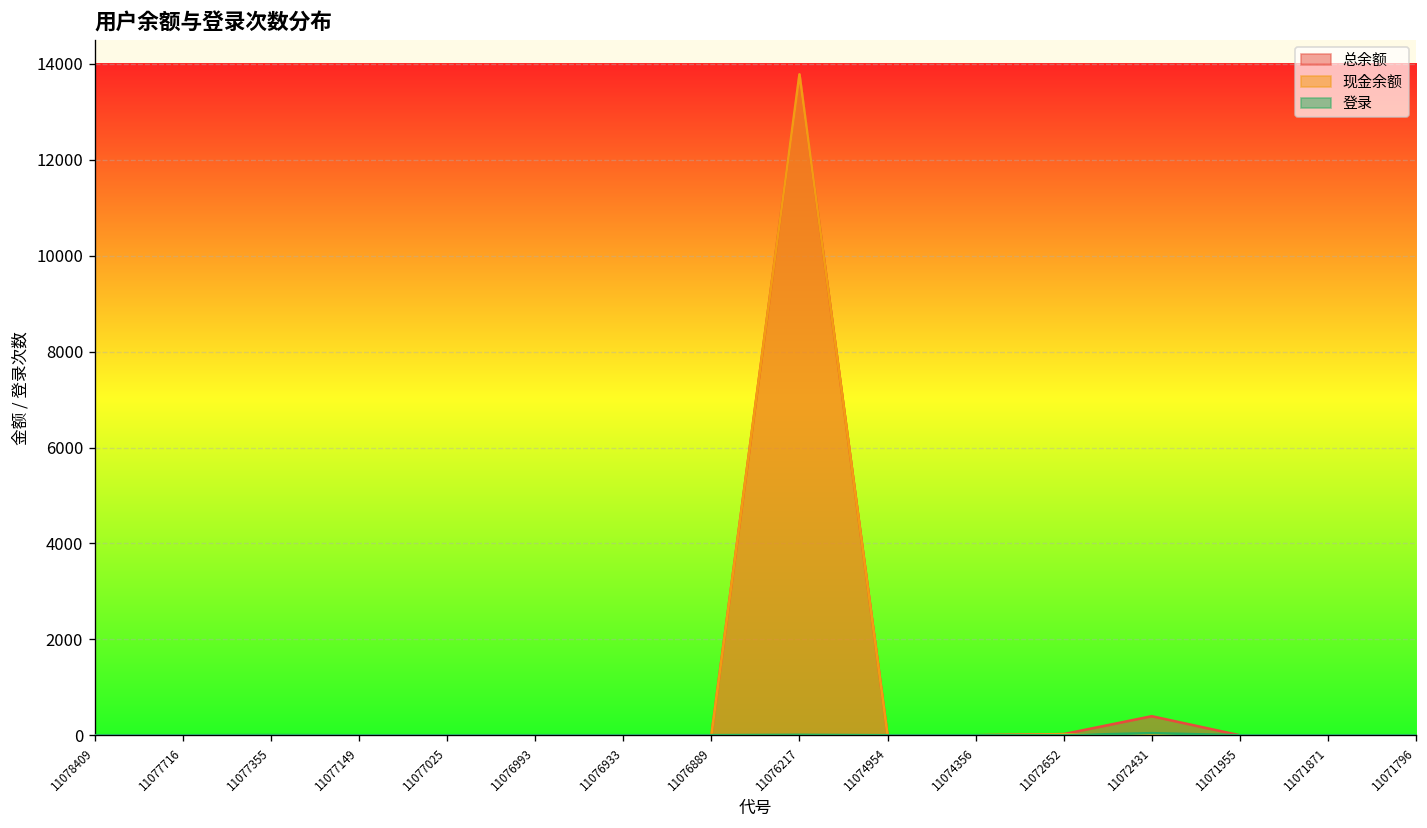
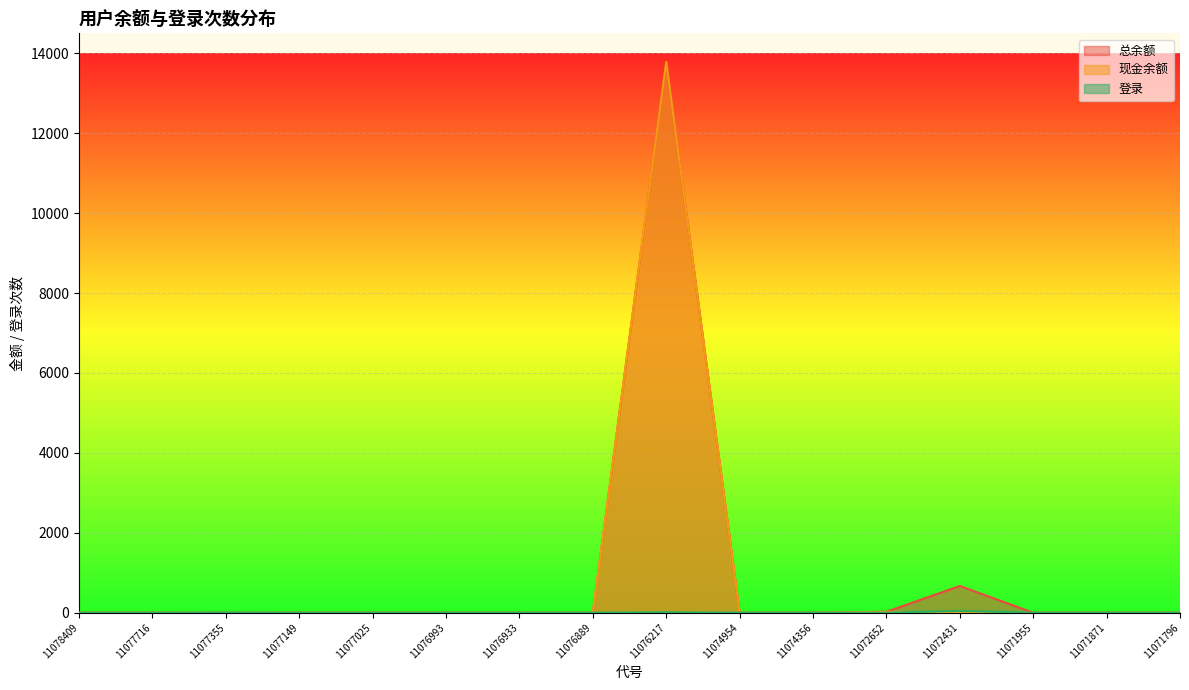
  {
    "总余额": {
-     "11072431": 400
+     "11072431": 700
    },
    "登录": {
      "11076217": 0
    }
  }
